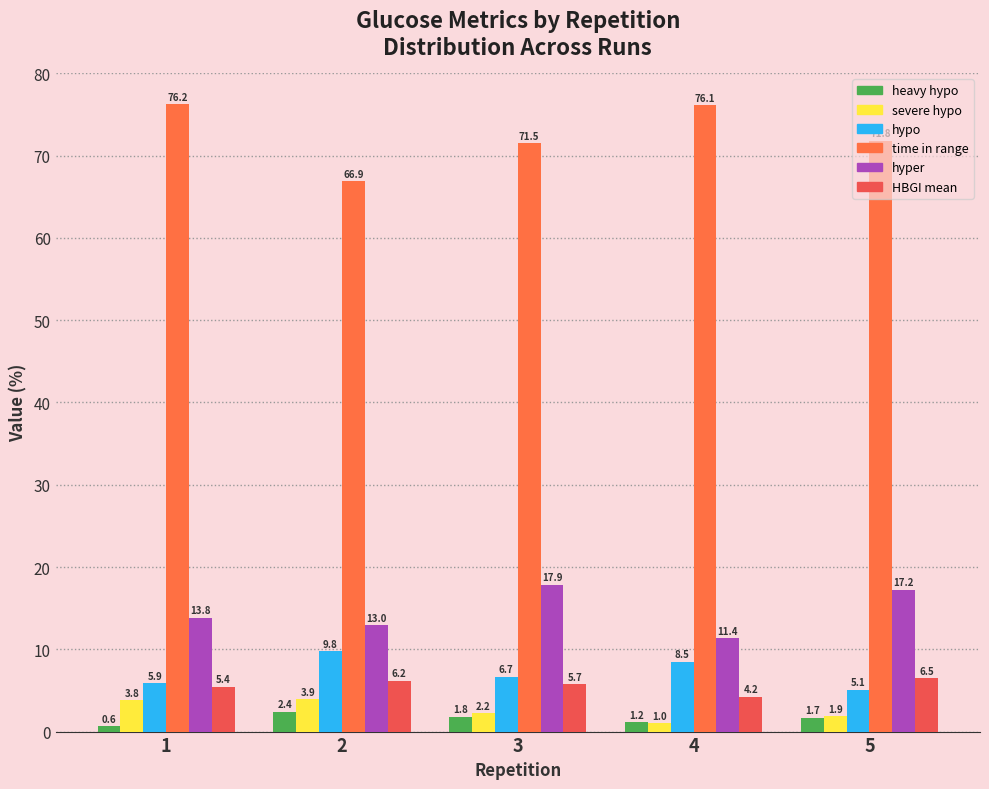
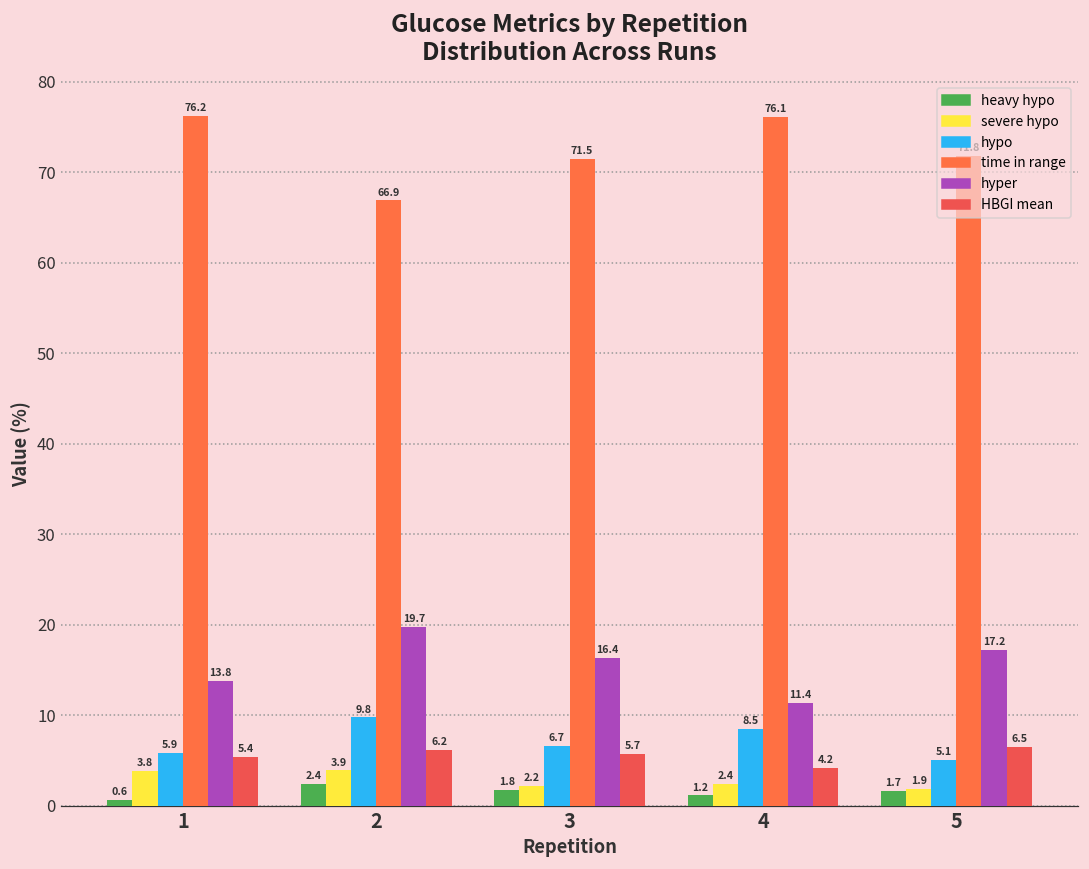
  {
    "heavy hypo": {
      "1": 0.6,
      "2": 2.4,
      "3": 1.8,
      "4": 1.2,
      "5": 1.7
    },
    "severe hypo": {
      "1": 3.8,
      "2": 3.9,
      "3": 2.2,
-     "4": 1.0,
+     "4": 2.4,
      "5": 1.9
    },
    "hypo": {
      "1": 5.9,
      "2": 9.8,
      "3": 6.7,
      "4": 8.5,
      "5": 5.1
    },
    "hyper": {
      "1": 13.8,
-     "2": 13.0,
-     "3": 17.9,
+     "2": 19.7,
+     "3": 16.4,
      "4": 11.4,
      "5": 17.2
    }
  }
